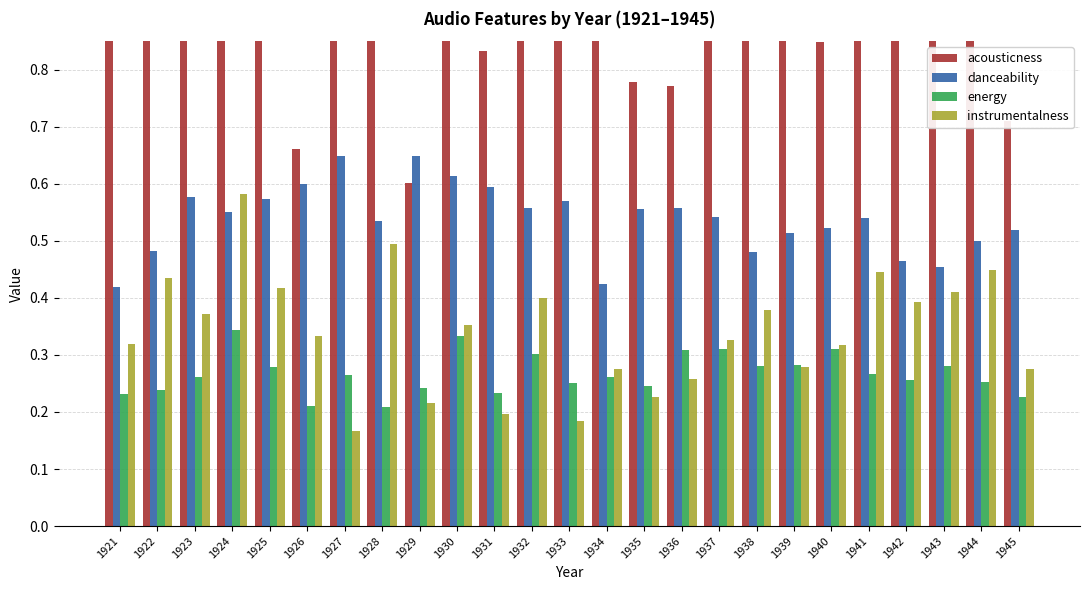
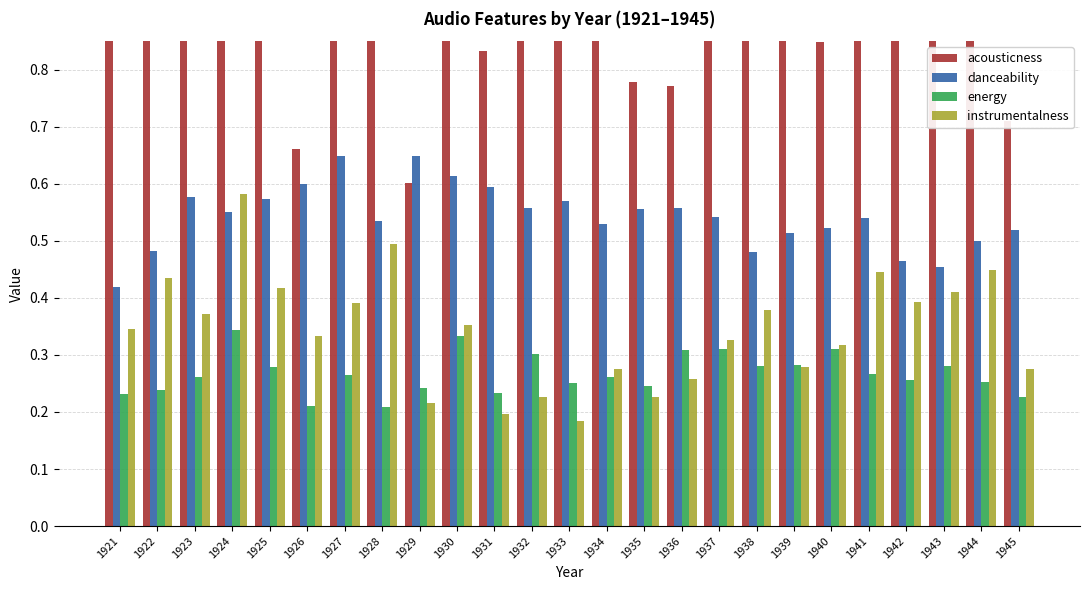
  {
    "acousticness": {
      "1926": 0.66,
      "1929": 0.60,
      "1931": 0.83,
      "1935": 0.78,
      "1936": 0.77,
      "1940": 0.85,
      "1942": 0.85
    },
    "danceability": {
      "1921": 0.42,
      "1922": 0.48,
      "1923": 0.58,
      "1924": 0.55,
      "1925": 0.57,
      "1926": 0.60,
      "1927": 0.65,
      "1928": 0.53,
      "1929": 0.65,
      "1930": 0.61,
      "1931": 0.60,
      "1932": 0.56,
      "1933": 0.57,
-     "1934": 0.42,
+     "1934": 0.53,
      "1935": 0.56,
      "1936": 0.56,
      "1937": 0.54,
      "1938": 0.48,
      "1939": 0.51,
      "1940": 0.52,
      "1941": 0.54,
      "1942": 0.47,
      "1943": 0.46,
      "1944": 0.50,
      "1945": 0.52
    },
    "energy": {
      "1921": 0.23,
      "1922": 0.24,
      "1923": 0.26,
      "1924": 0.34,
      "1925": 0.28,
      "1926": 0.21,
      "1927": 0.26,
      "1928": 0.21,
      "1929": 0.24,
      "1930": 0.33,
      "1931": 0.23,
      "1932": 0.30,
      "1933": 0.25,
      "1934": 0.26,
      "1935": 0.25,
      "1936": 0.31,
      "1937": 0.31,
      "1938": 0.28,
      "1939": 0.28,
      "1940": 0.31,
      "1941": 0.27,
      "1942": 0.26,
      "1943": 0.28,
      "1944": 0.25,
      "1945": 0.23
    },
    "instrumentalness": {
-     "1921": 0.32,
+     "1921": 0.35,
      "1922": 0.43,
      "1923": 0.37,
      "1924": 0.58,
      "1925": 0.42,
      "1926": 0.33,
-     "1927": 0.17,
+     "1927": 0.39,
      "1928": 0.50,
      "1929": 0.22,
      "1930": 0.35,
      "1931": 0.20,
-     "1932": 0.40,
+     "1932": 0.23,
      "1933": 0.18,
      "1934": 0.28,
      "1935": 0.23,
      "1936": 0.26,
      "1937": 0.33,
      "1938": 0.38,
      "1939": 0.28,
      "1940": 0.32,
      "1941": 0.45,
      "1942": 0.39,
      "1943": 0.41,
      "1944": 0.45,
      "1945": 0.28
    }
  }
